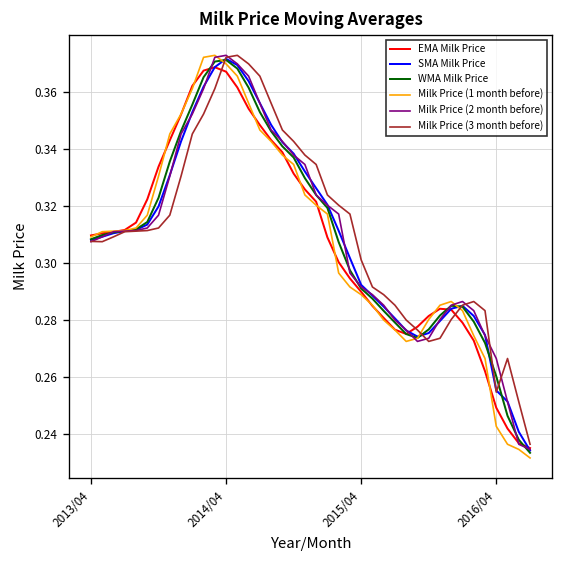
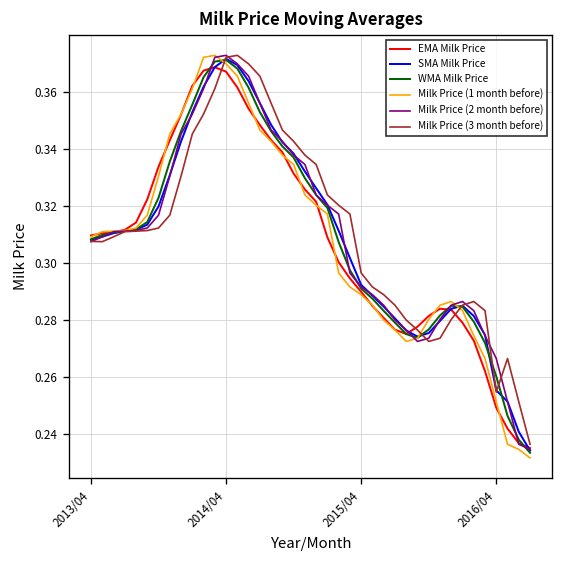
  {
    "EMA Milk Price": {
      "2014/04": 0.367,
      "2016/04": 0.249
    },
    "WMA Milk Price": {
      "2016/04": 0.260
    },
    "Milk Price (1 month before)": {
      "2014/04": 0.370,
-     "2016/04": 0.243
+     "2016/04": 0.251
    },
    "Milk Price (2 month before)": {
      "2016/04": 0.267
    },
    "Milk Price (3 month before)": {
-     "2015/04": 0.301
+     "2015/04": 0.297
    }
  }
